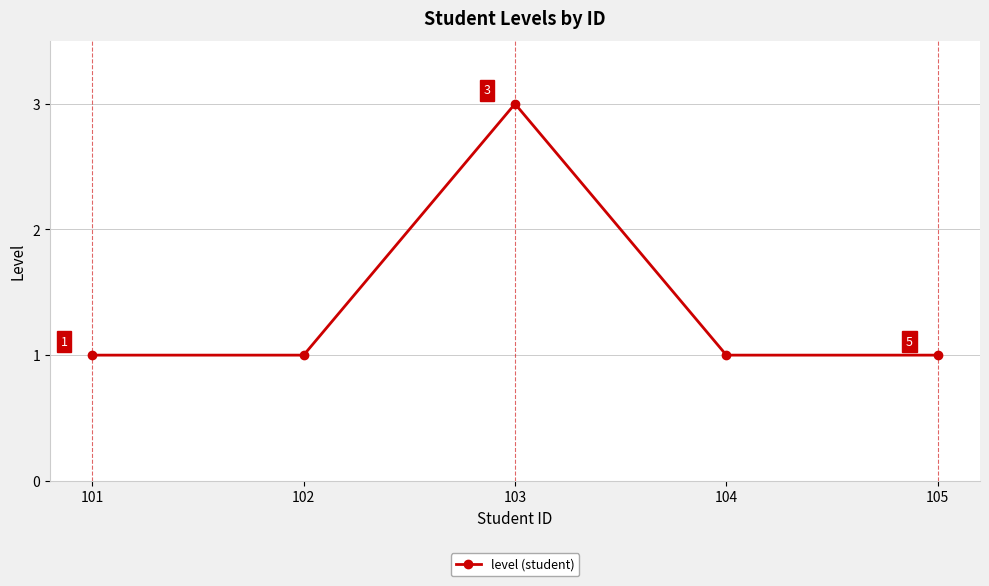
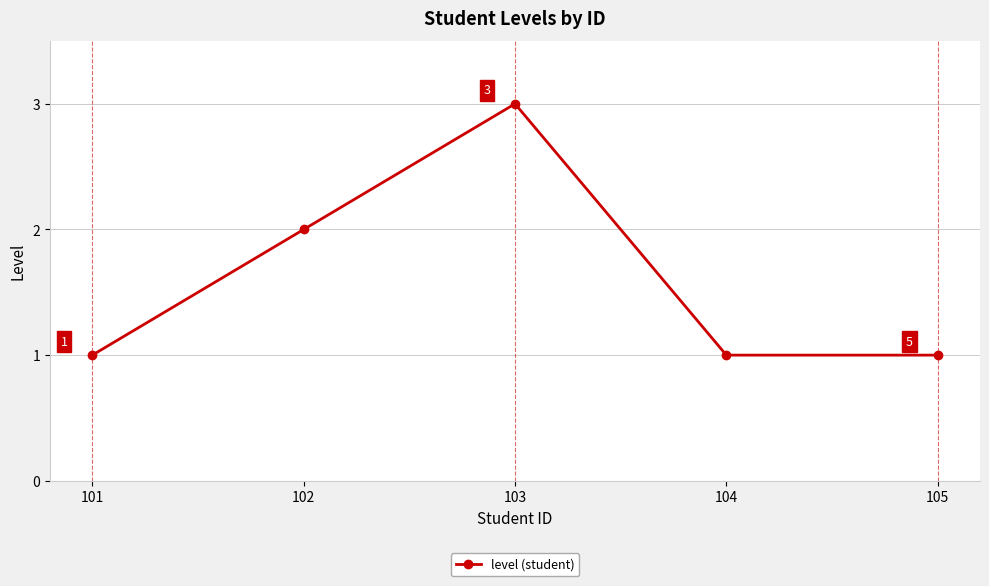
  {
-   "102": 1,
+   "102": 2,
    "104": 1,
    "105": 1
  }
